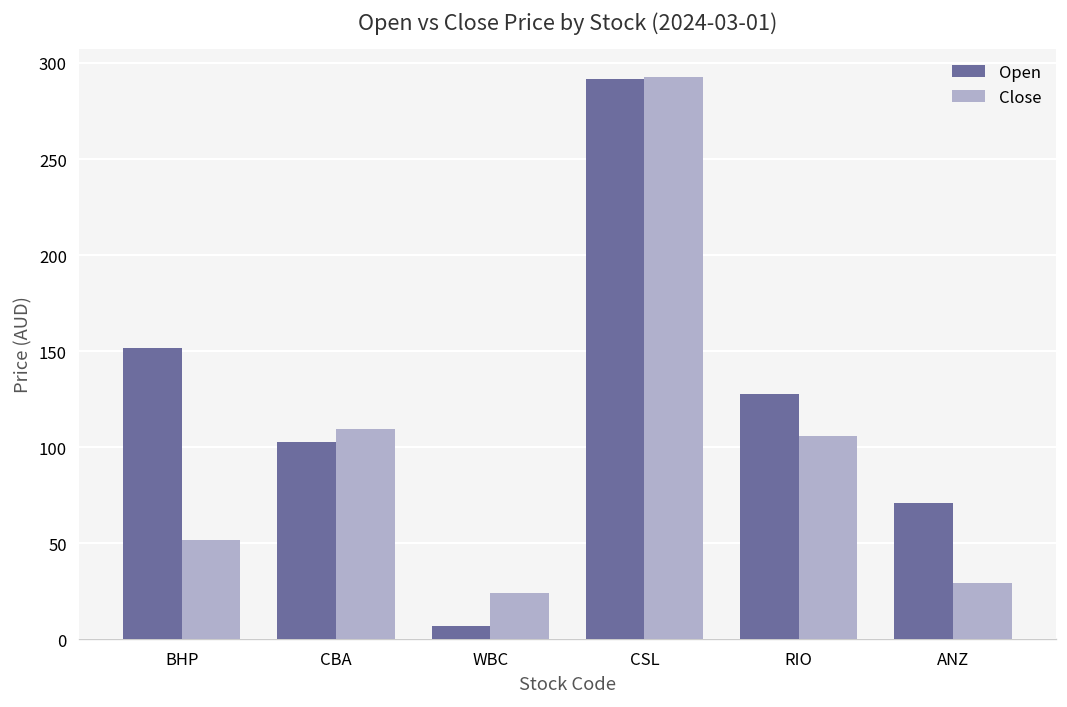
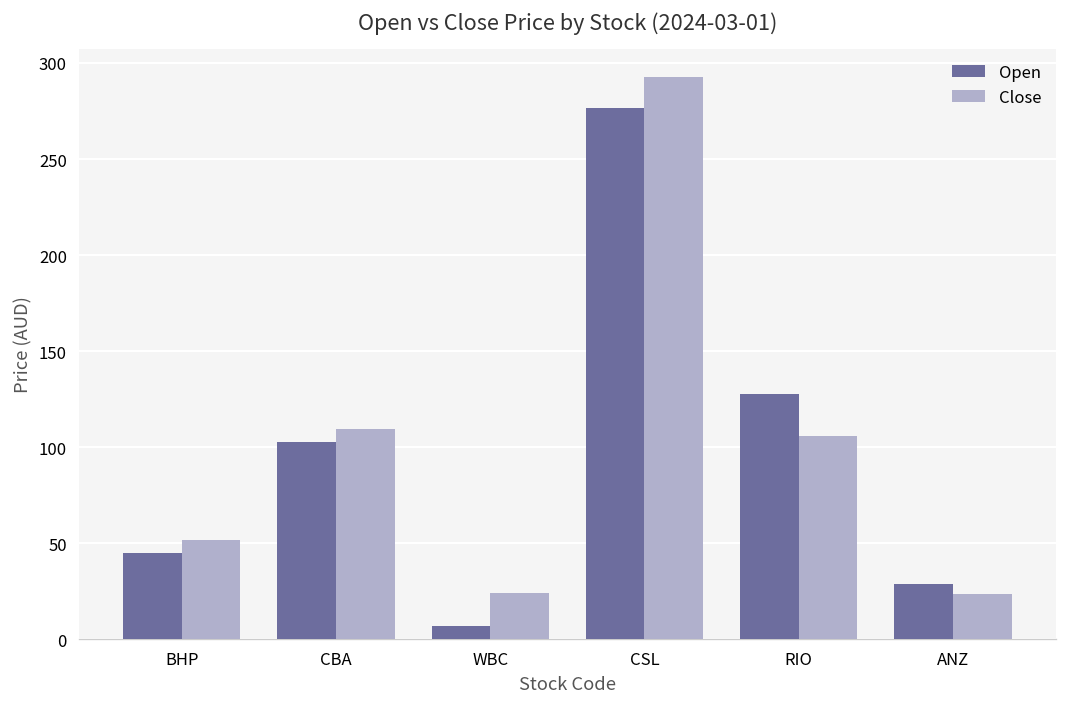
  {
    "Open": {
-     "BHP": 152,
+     "BHP": 45,
      "CBA": 103,
      "WBC": 7,
-     "CSL": 291,
+     "CSL": 277,
      "RIO": 128,
-     "ANZ": 71
+     "ANZ": 29
    },
    "Close": {
      "BHP": 52,
      "CBA": 109,
      "WBC": 24,
      "CSL": 293,
      "RIO": 106,
-     "ANZ": 29
+     "ANZ": 24
    }
  }
